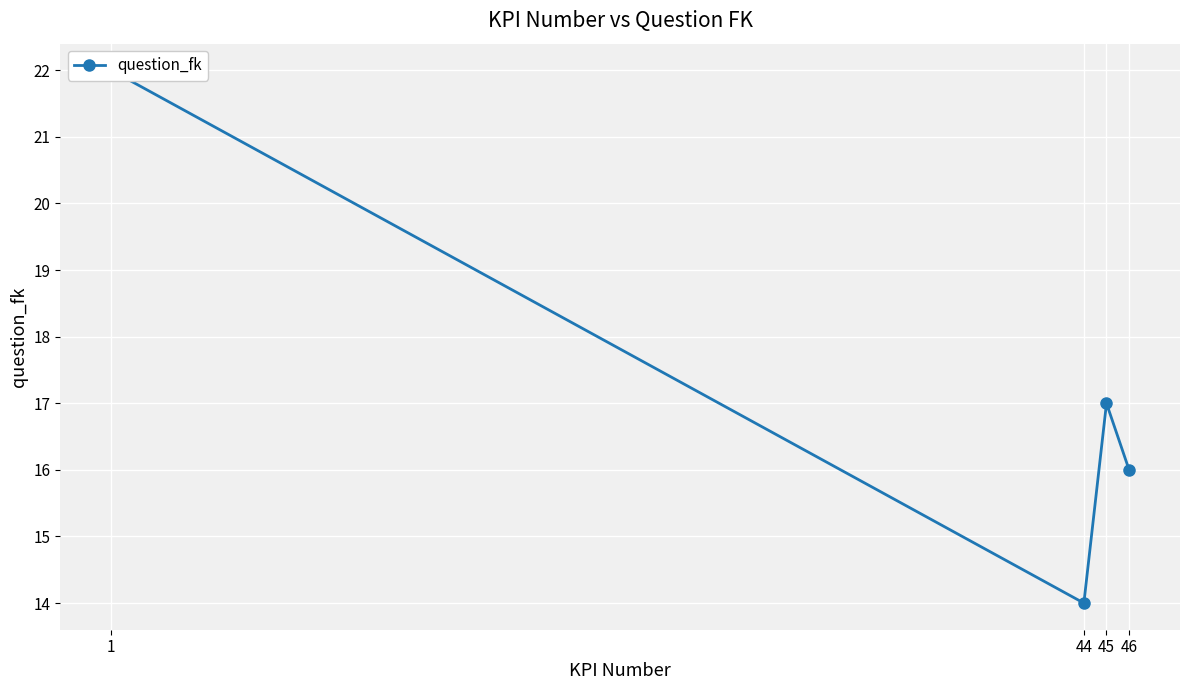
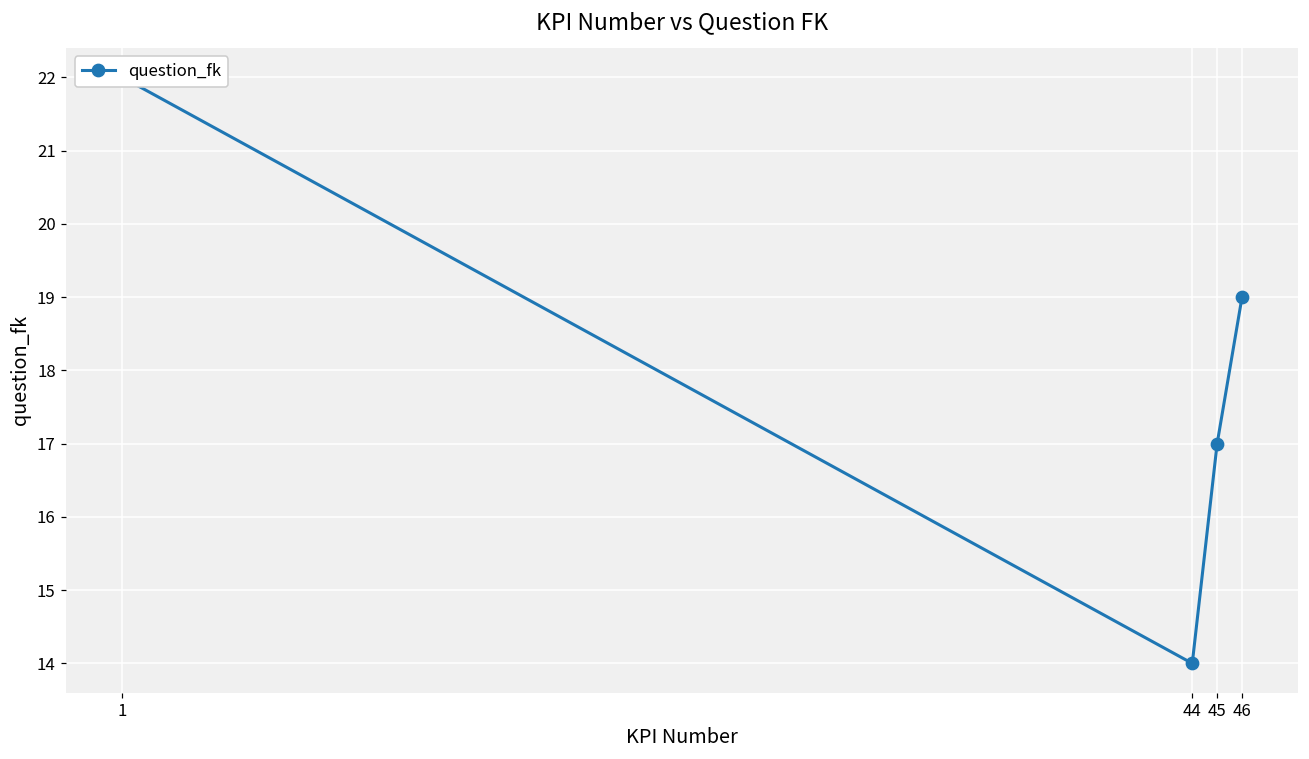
  {
    "44": 14,
    "45": 17,
-   "46": 16
+   "46": 19
  }
